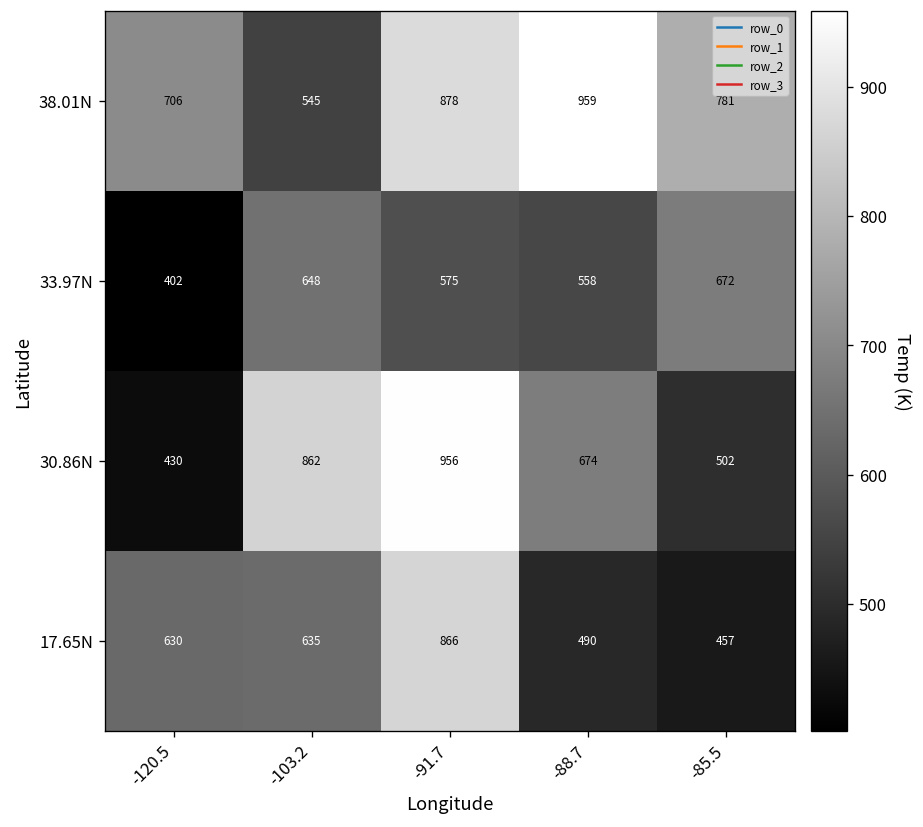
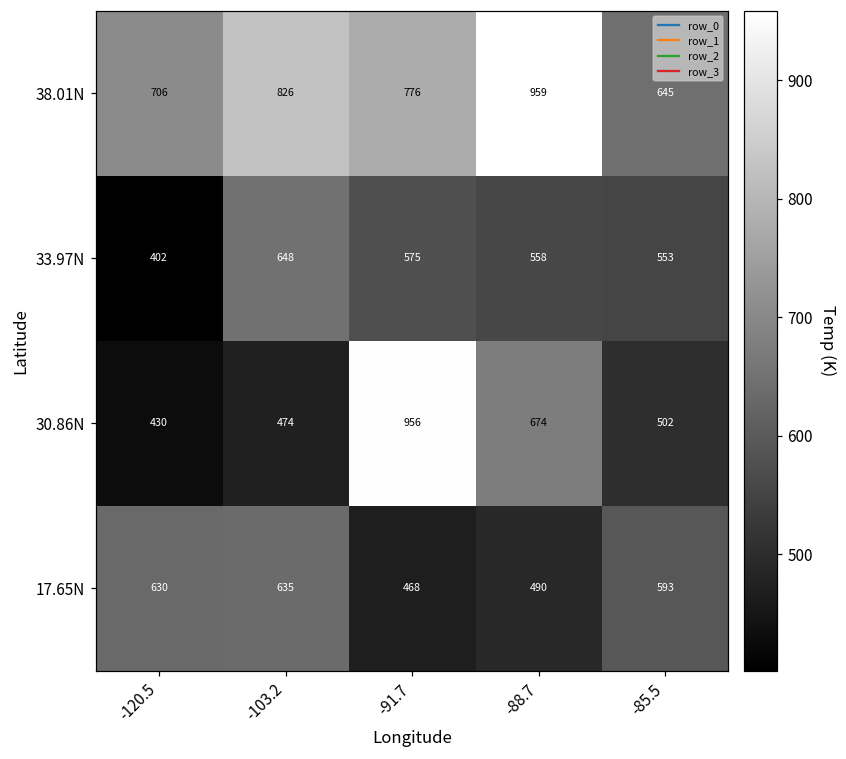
  {
    "38.01N": {
      "-120.5": 706,
-     "-103.2": 545,
-     "-91.7": 878,
+     "-103.2": 826,
+     "-91.7": 776,
      "-88.7": 959,
-     "-85.5": 781
+     "-85.5": 645
    },
    "33.97N": {
      "-120.5": 402,
      "-103.2": 648,
      "-91.7": 575,
      "-88.7": 558,
-     "-85.5": 672
+     "-85.5": 553
    },
    "30.86N": {
      "-120.5": 430,
-     "-103.2": 862,
+     "-103.2": 474,
      "-91.7": 956,
      "-88.7": 674,
      "-85.5": 502
    },
    "17.65N": {
      "-120.5": 630,
      "-103.2": 635,
-     "-91.7": 866,
+     "-91.7": 468,
      "-88.7": 490,
-     "-85.5": 457
+     "-85.5": 593
    }
  }
